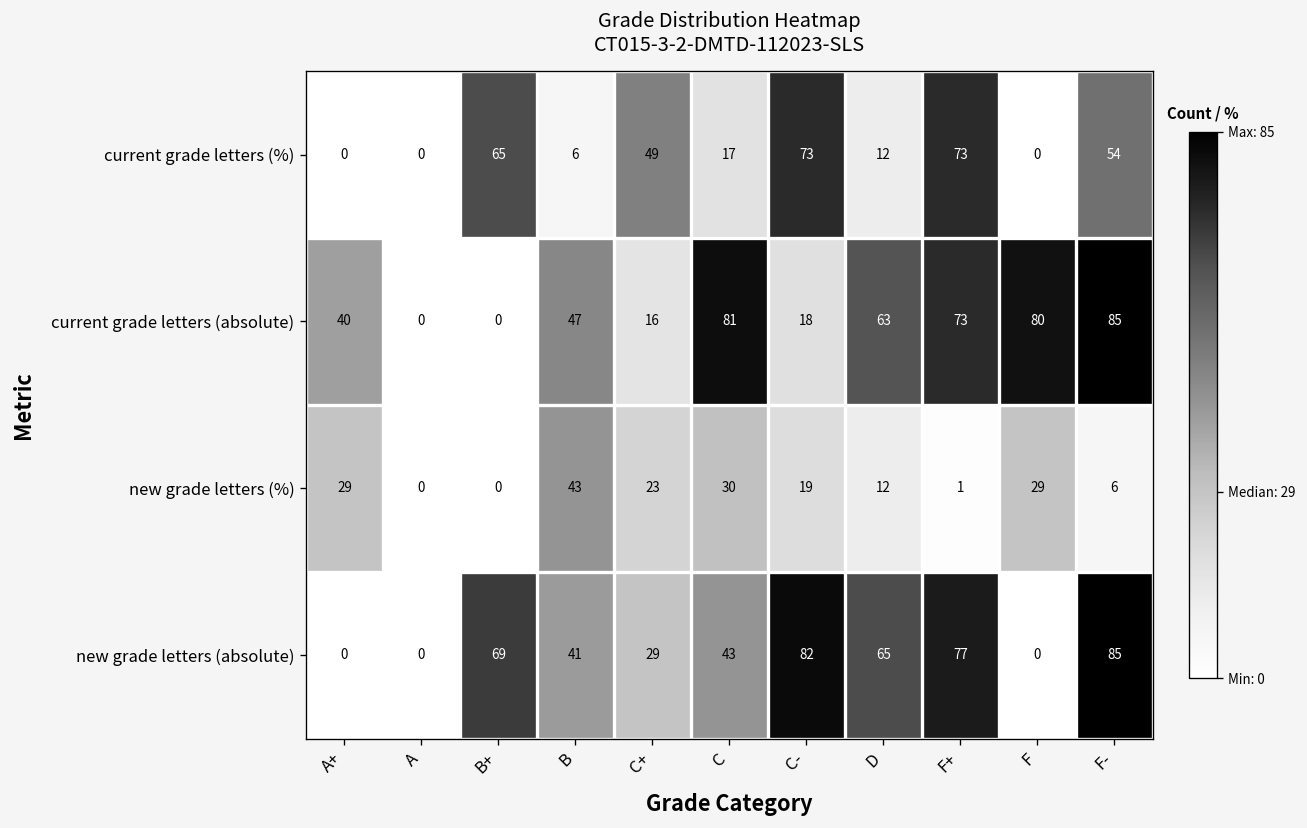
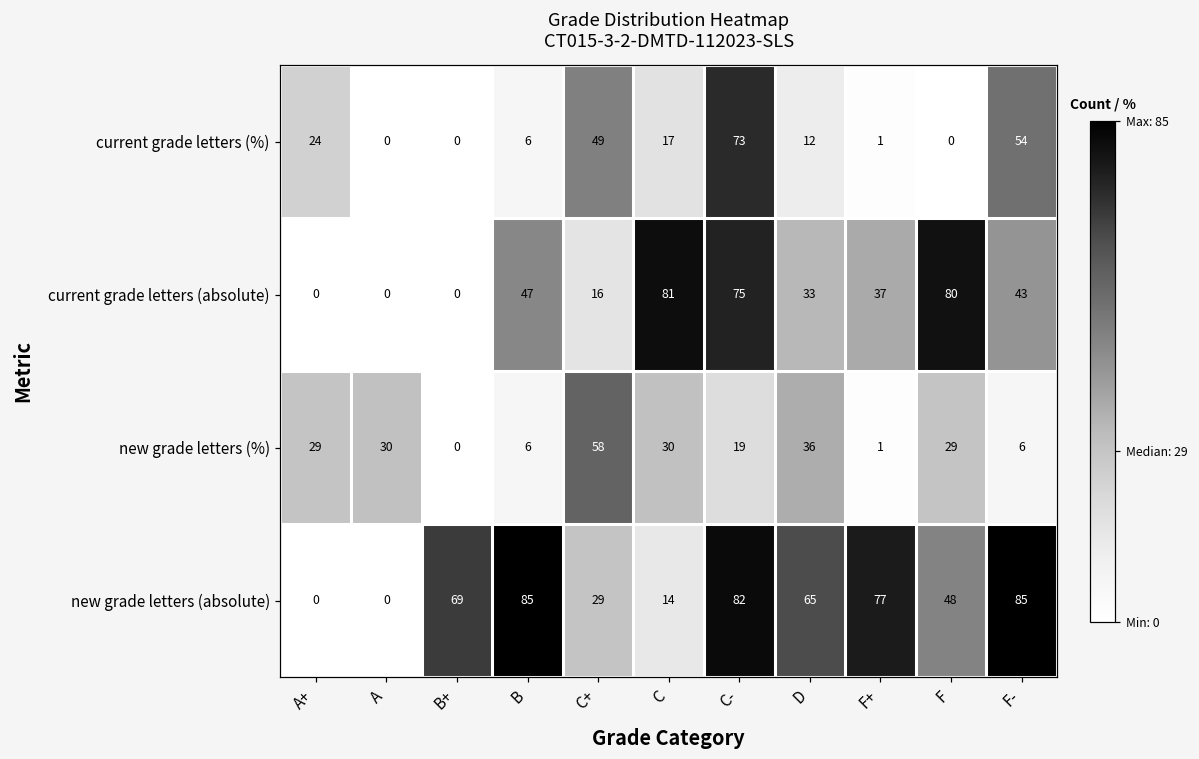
  {
    "current grade letters (%)": {
-     "A+": 0,
+     "A+": 24,
      "A": 0,
-     "B+": 65,
+     "B+": 0,
      "B": 6,
      "C+": 49,
      "C": 17,
      "C-": 73,
      "D": 12,
-     "F+": 73,
+     "F+": 1,
      "F": 0,
      "F-": 54
    },
    "current grade letters (absolute)": {
-     "A+": 40,
+     "A+": 0,
      "A": 0,
      "B+": 0,
      "B": 47,
      "C+": 16,
      "C": 81,
-     "C-": 18,
-     "D": 63,
-     "F+": 73,
+     "C-": 75,
+     "D": 33,
+     "F+": 37,
      "F": 80,
-     "F-": 85
+     "F-": 43
    },
    "new grade letters (%)": {
      "A+": 29,
-     "A": 0,
+     "A": 30,
      "B+": 0,
-     "B": 43,
-     "C+": 23,
+     "B": 6,
+     "C+": 58,
      "C": 30,
      "C-": 19,
-     "D": 12,
+     "D": 36,
      "F+": 1,
      "F": 29,
      "F-": 6
    },
    "new grade letters (absolute)": {
      "A+": 0,
      "A": 0,
      "B+": 69,
-     "B": 41,
+     "B": 85,
      "C+": 29,
-     "C": 43,
+     "C": 14,
      "C-": 82,
      "D": 65,
      "F+": 77,
-     "F": 0,
+     "F": 48,
      "F-": 85
    }
  }
